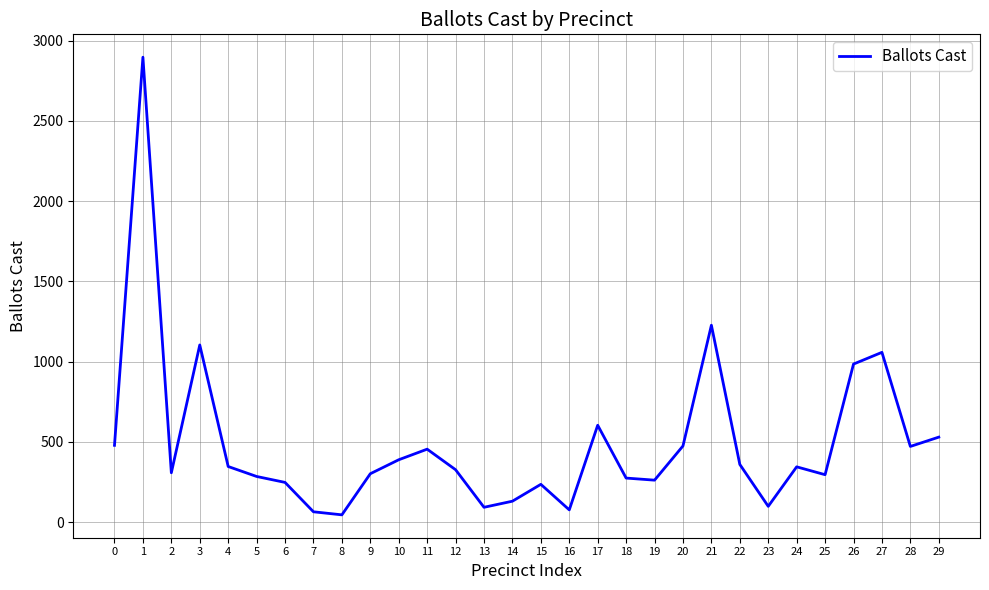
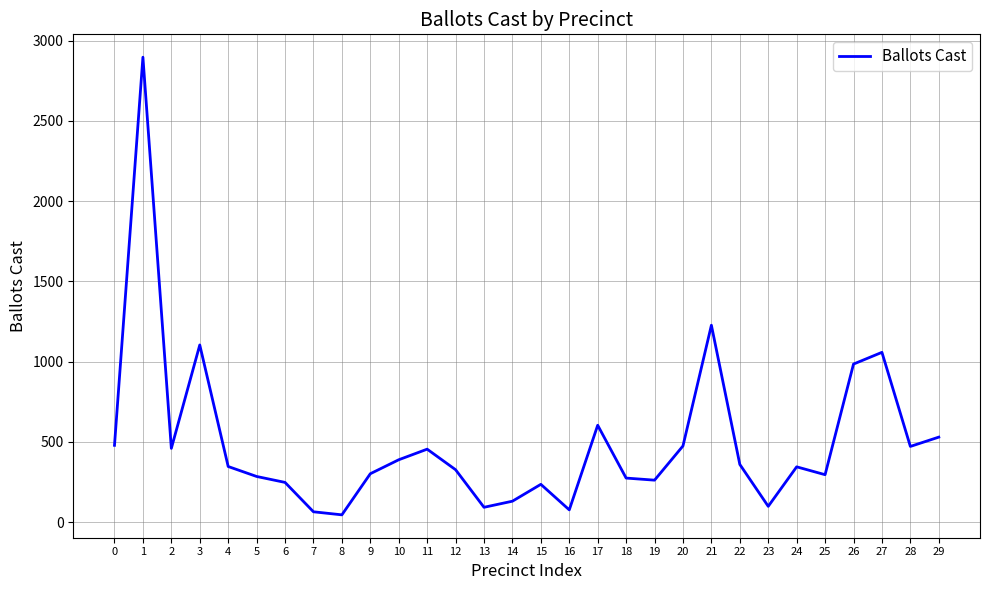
  {
    "0": 480,
    "1": 2900,
-   "2": 310,
+   "2": 460,
    "3": 1100,
    "4": 350,
    "5": 290,
    "6": 250,
    "7": 70,
    "8": 50,
    "9": 300,
    "10": 390,
    "11": 460,
    "12": 330,
    "13": 90,
    "14": 130,
    "15": 240,
    "16": 80,
    "17": 600,
    "18": 280,
    "19": 260,
    "20": 480,
    "21": 1230,
    "22": 360,
    "23": 100,
    "24": 350,
    "25": 300,
    "26": 990,
    "27": 1060,
    "28": 470,
    "29": 530
  }
